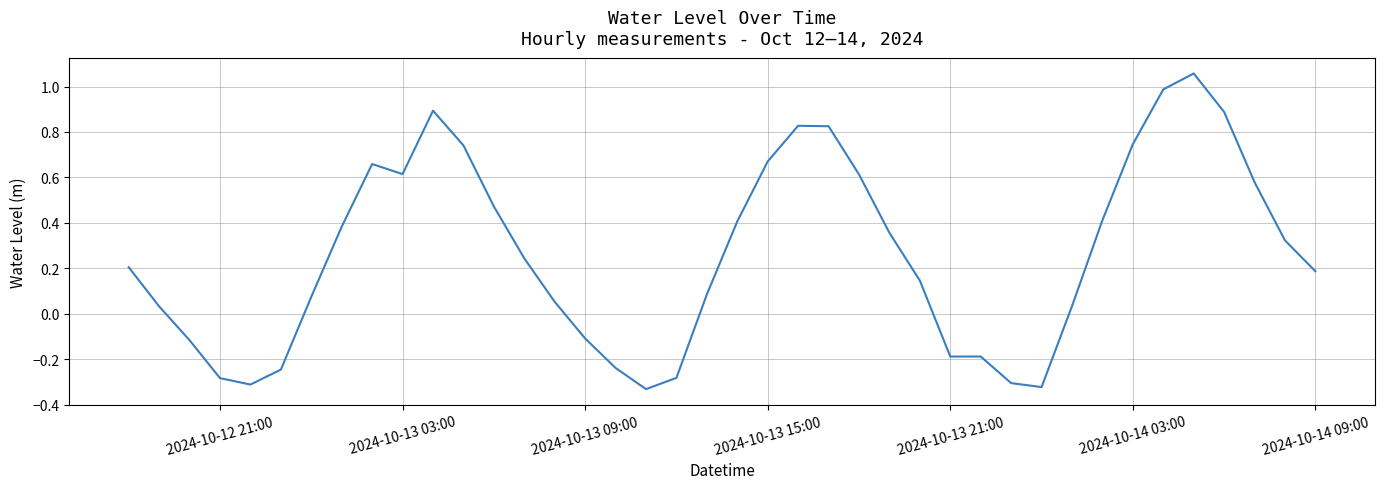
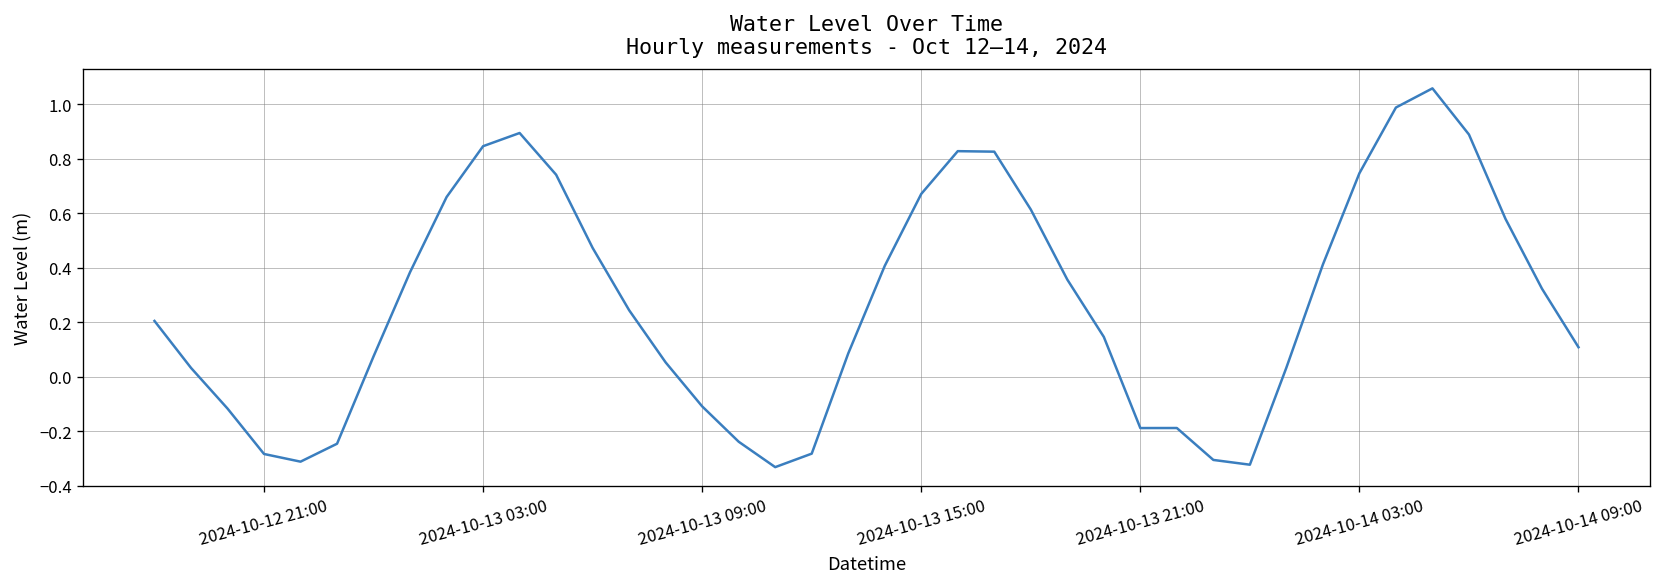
  {
    "2024-10-12 21:00": -0.28,
-   "2024-10-13 03:00": 0.61,
+   "2024-10-13 03:00": 0.85,
    "2024-10-13 09:00": -0.11,
    "2024-10-13 15:00": 0.67,
    "2024-10-13 21:00": -0.19,
    "2024-10-14 03:00": 0.75,
-   "2024-10-14 09:00": 0.19
+   "2024-10-14 09:00": 0.11
  }
